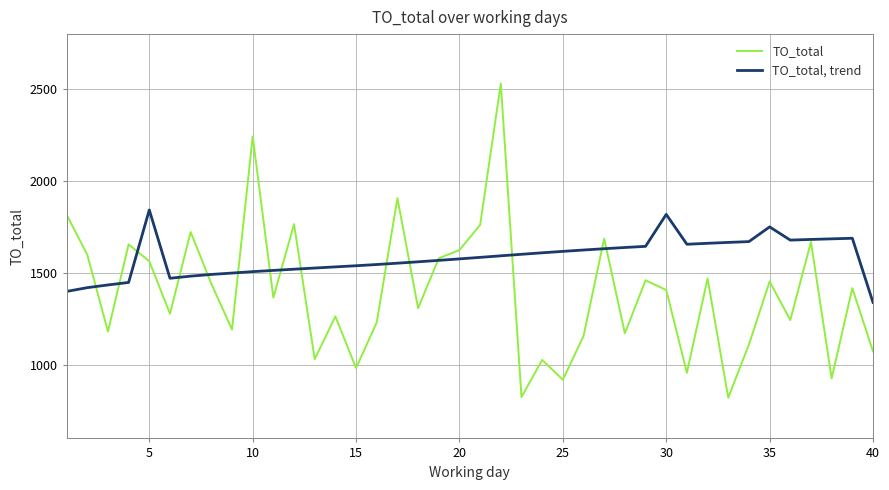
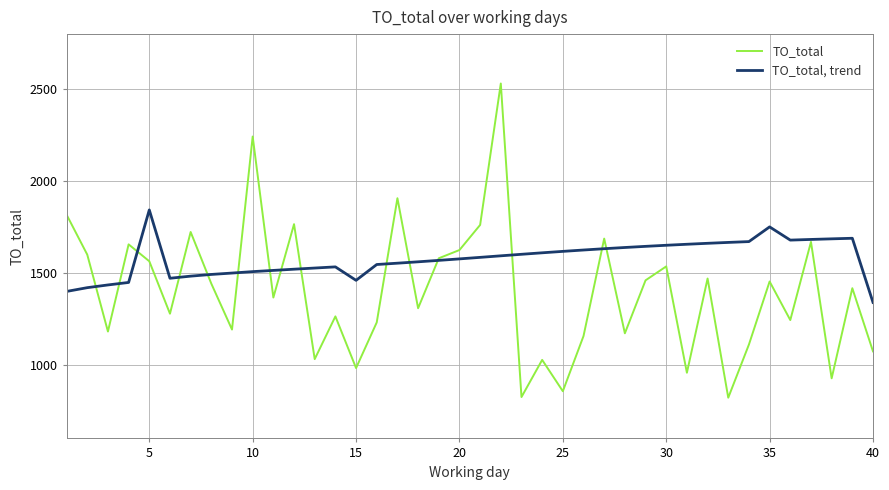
  {
    "TO_total": {
      "5": 1560,
      "10": 2240,
      "15": 980,
      "20": 1630,
-     "25": 920,
-     "30": 1410,
+     "25": 860,
+     "30": 1540,
      "35": 1450,
      "40": 1070
    },
    "TO_total, trend": {
      "5": 1840,
      "10": 1510,
-     "15": 1540,
+     "15": 1460,
      "20": 1580,
      "25": 1620,
-     "30": 1820,
+     "30": 1650,
      "35": 1750,
      "40": 1340
    }
  }
